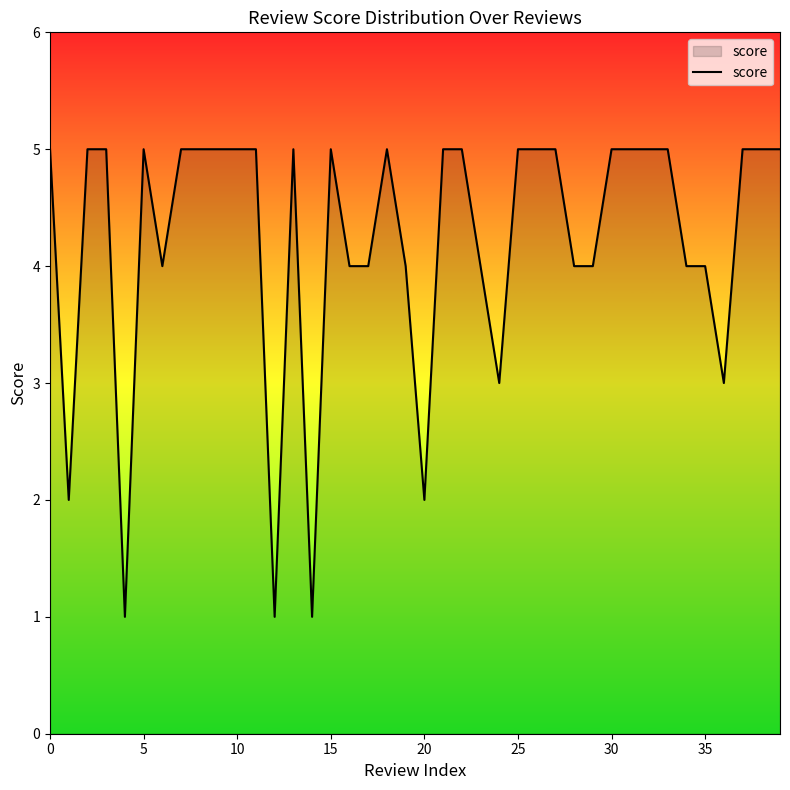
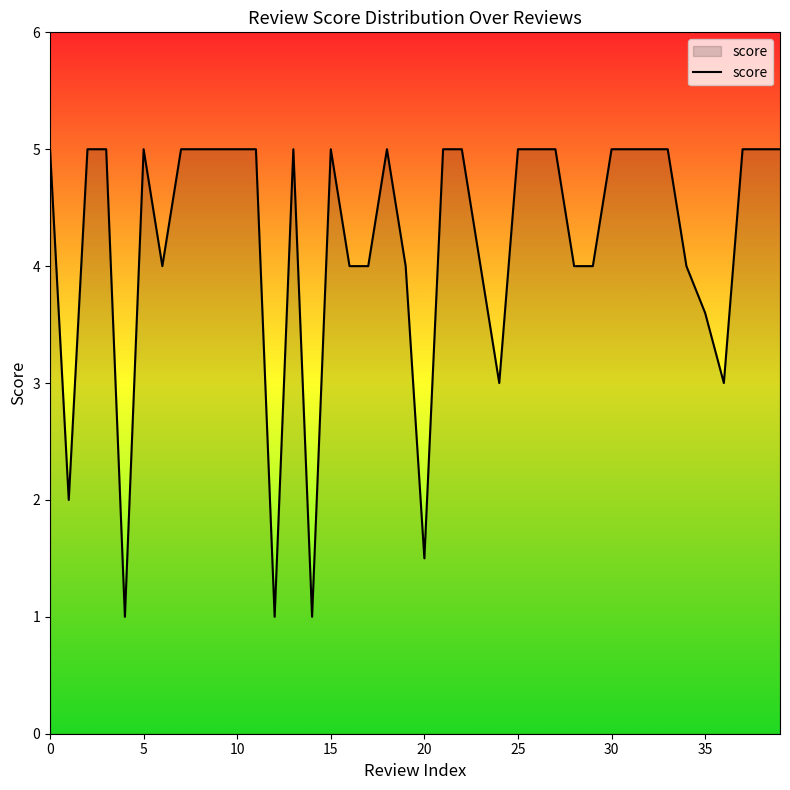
  {
    "0": 5.0,
    "5": 5.0,
    "10": 5.0,
    "15": 5.0,
-   "20": 2.0,
+   "20": 1.5,
    "25": 5.0,
    "30": 5.0,
-   "35": 4.0
+   "35": 3.6
  }
